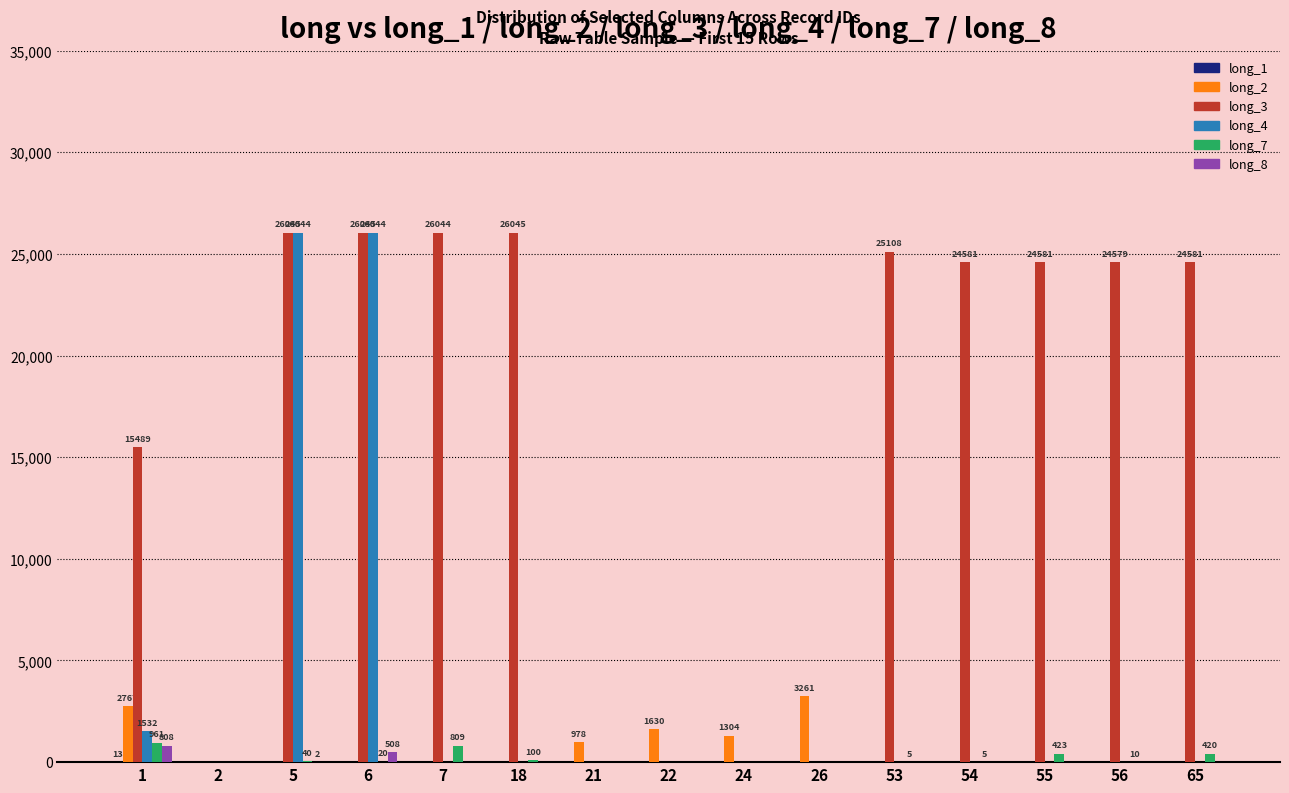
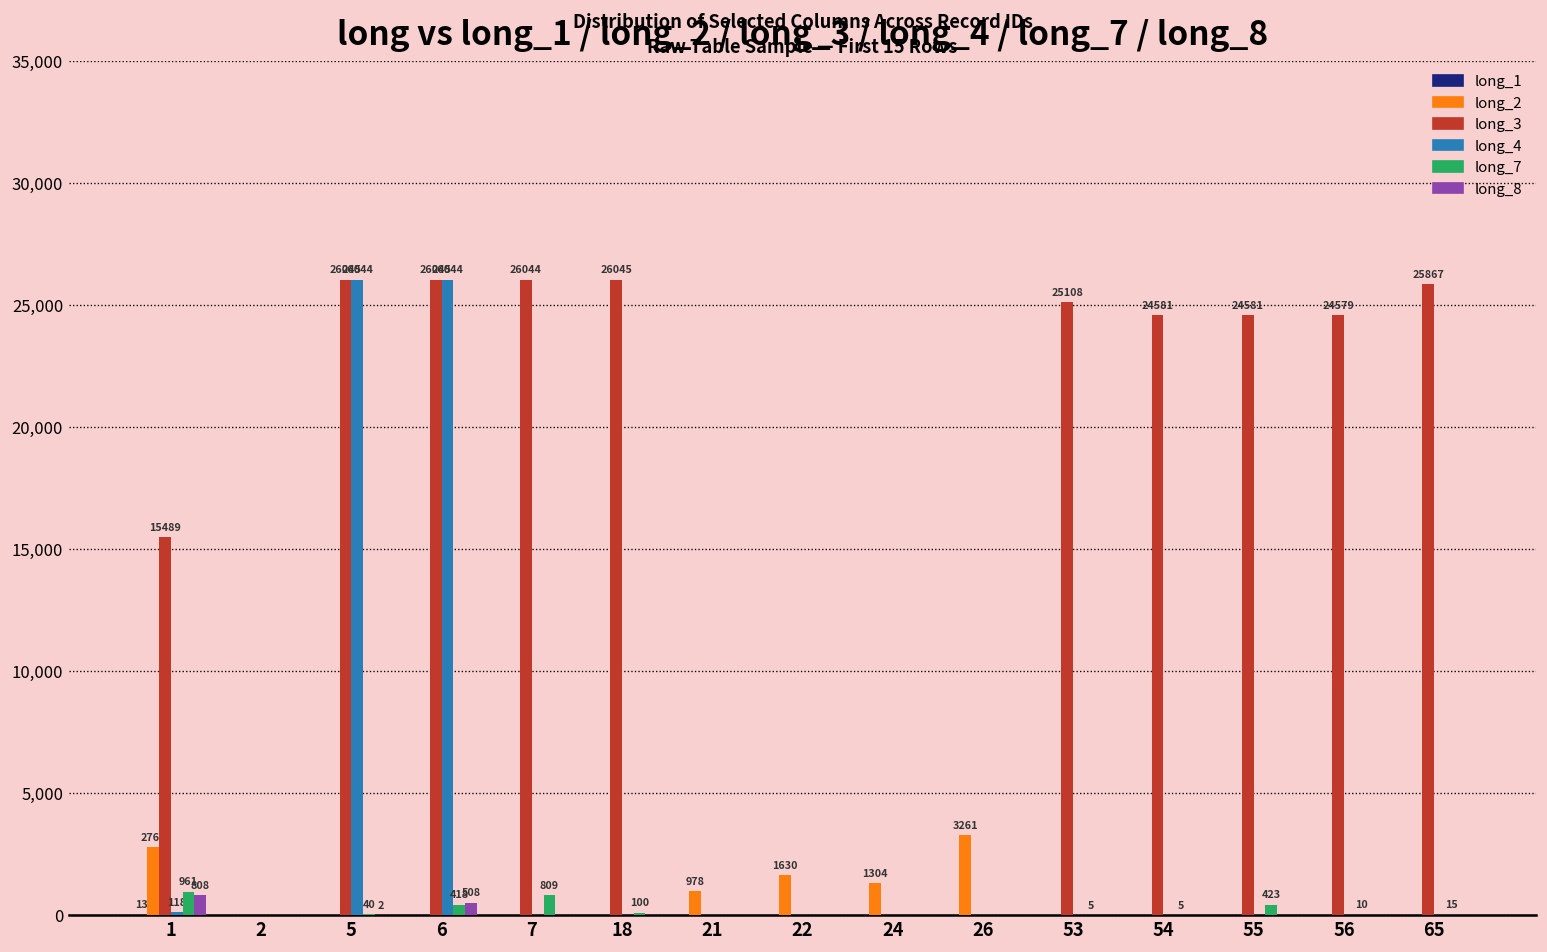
  {
    "long_1": {
      "1": 13
    },
    "long_2": {
      "1": 2767,
      "21": 978,
      "22": 1630,
      "24": 1304,
      "26": 3261
    },
    "long_3": {
      "1": 15489,
      "7": 26044,
      "18": 26045,
      "53": 25108,
      "54": 24581,
      "55": 24581,
      "56": 24579,
-     "65": 24581
+     "65": 25867
    },
    "long_4": {
-     "1": 1532
+     "1": 118
    },
    "long_7": {
      "5": 40,
-     "6": 20,
+     "6": 418,
      "7": 809,
      "18": 100,
      "53": 5,
      "54": 5,
      "55": 423,
      "56": 10,
-     "65": 420
+     "65": 15
    },
    "long_8": {
      "5": 2
    }
  }
